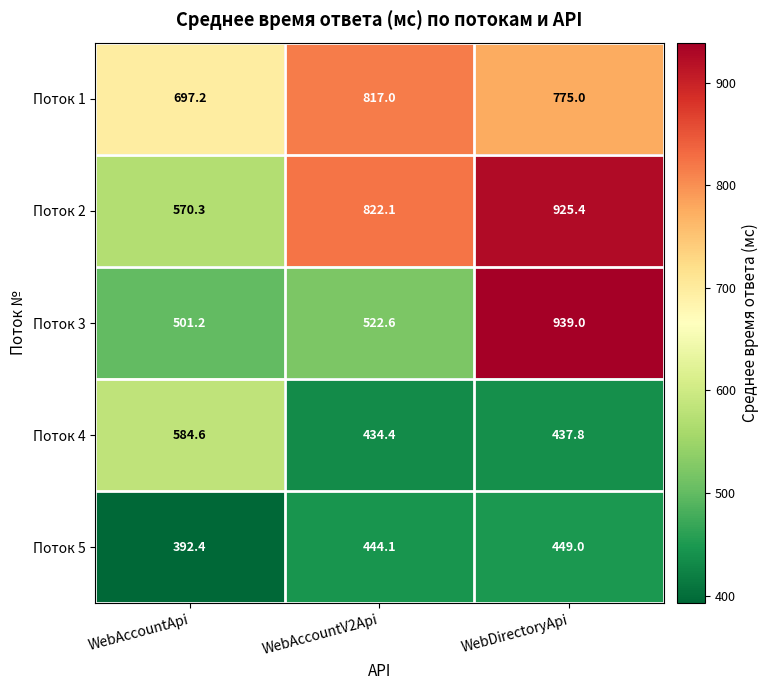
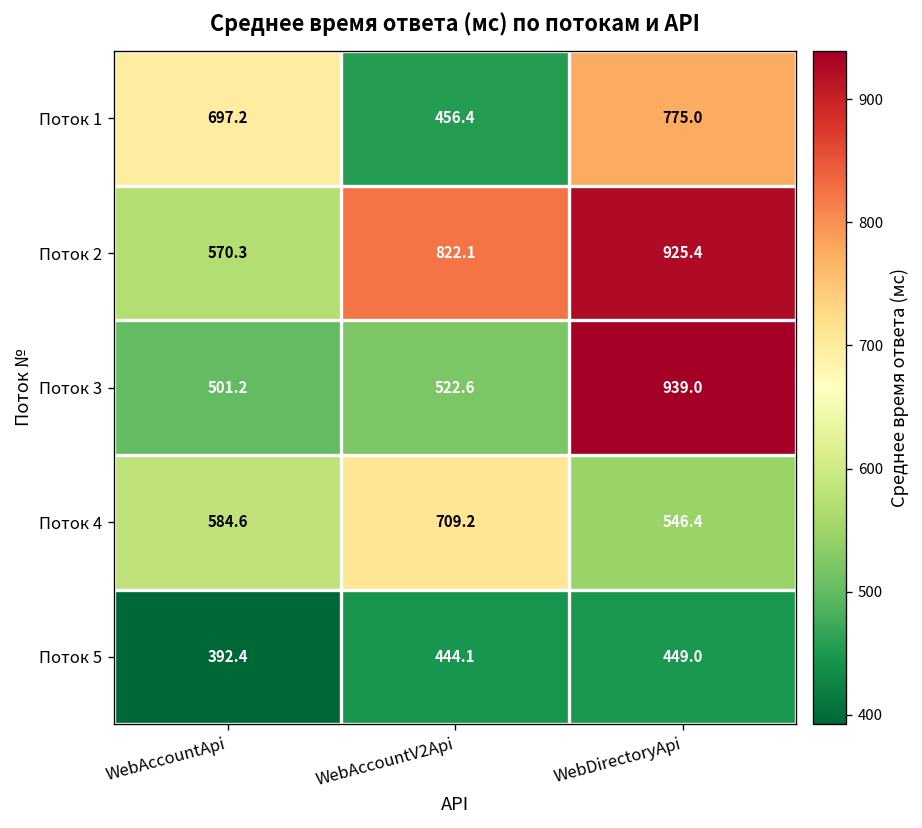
  {
    "Поток 1": {
      "WebAccountApi": 697.2,
-     "WebAccountV2Api": 817.0,
+     "WebAccountV2Api": 456.4,
      "WebDirectoryApi": 775.0
    },
    "Поток 2": {
      "WebAccountApi": 570.3,
      "WebAccountV2Api": 822.1,
      "WebDirectoryApi": 925.4
    },
    "Поток 3": {
      "WebAccountApi": 501.2,
      "WebAccountV2Api": 522.6,
      "WebDirectoryApi": 939.0
    },
    "Поток 4": {
      "WebAccountApi": 584.6,
-     "WebAccountV2Api": 434.4,
-     "WebDirectoryApi": 437.8
+     "WebAccountV2Api": 709.2,
+     "WebDirectoryApi": 546.4
    },
    "Поток 5": {
      "WebAccountApi": 392.4,
      "WebAccountV2Api": 444.1,
      "WebDirectoryApi": 449.0
    }
  }
